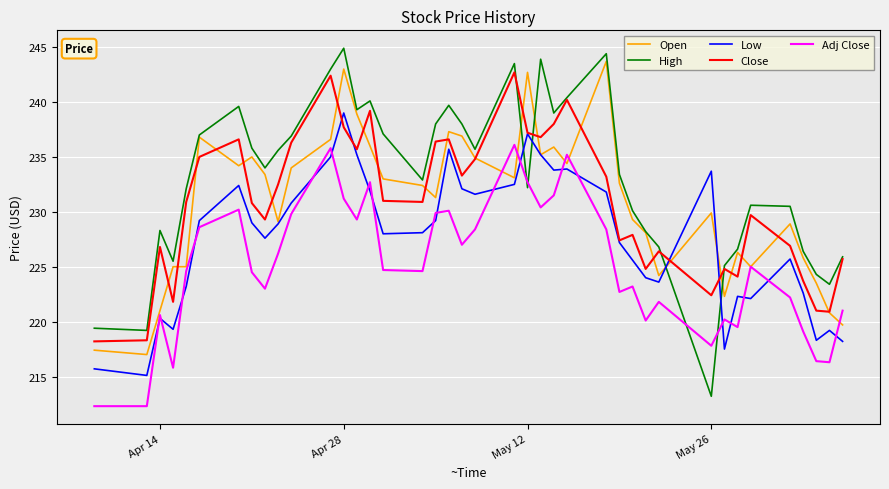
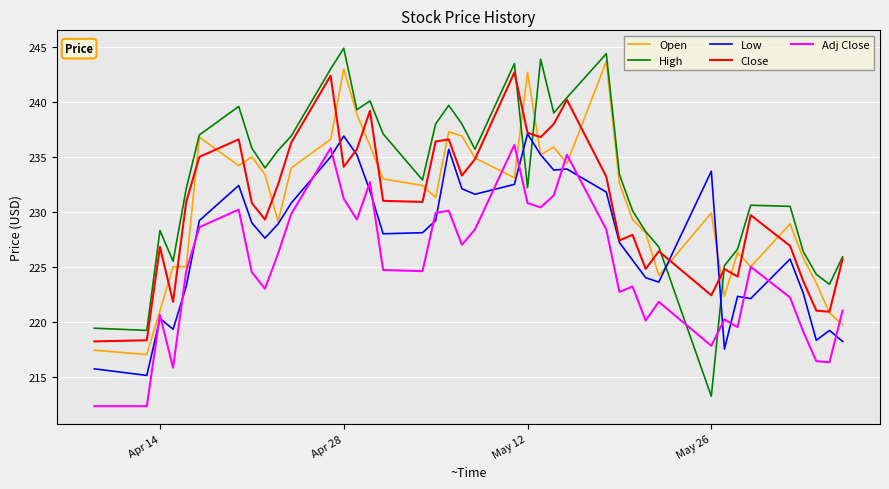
  {
    "Open": {
      "Apr 14": 221.0,
      "Apr 28": 243.0,
      "May 12": 242.7,
      "May 26": 229.9
    },
    "High": {
      "Apr 14": 228.3,
      "Apr 28": 244.9,
      "May 12": 232.2,
      "May 26": 213.2
    },
    "Low": {
      "Apr 14": 220.3,
-     "Apr 28": 239.0,
+     "Apr 28": 236.9,
      "May 26": 233.7
    },
    "Close": {
      "Apr 14": 226.8,
-     "Apr 28": 237.7,
+     "Apr 28": 234.1,
      "May 26": 222.4
    },
    "Adj Close": {
      "Apr 14": 220.6,
      "Apr 28": 231.2,
-     "May 12": 232.7,
+     "May 12": 230.8,
      "May 26": 217.8
    }
  }
